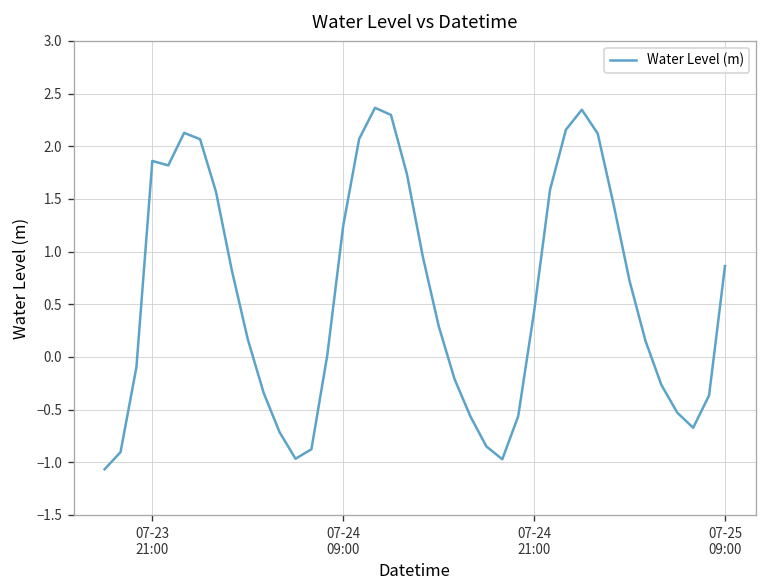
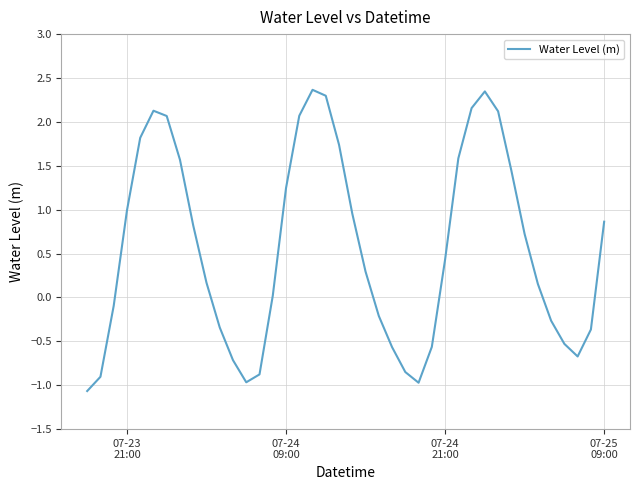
  {
-   "07-23 21:00": 1.9,
+   "07-23 21:00": 1.0,
    "07-24 09:00": 1.2,
    "07-24 21:00": 0.4,
    "07-25 09:00": 0.9
  }
